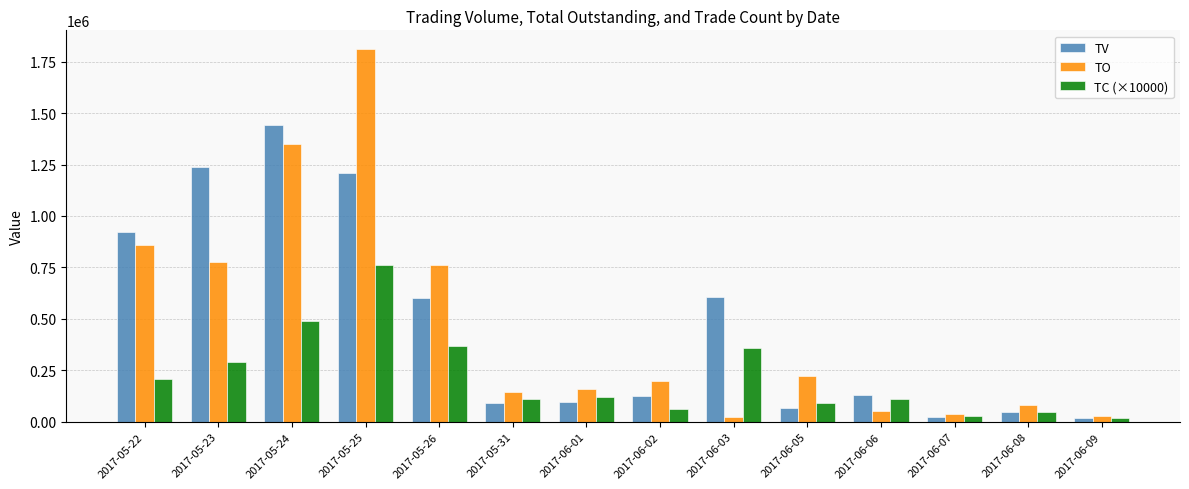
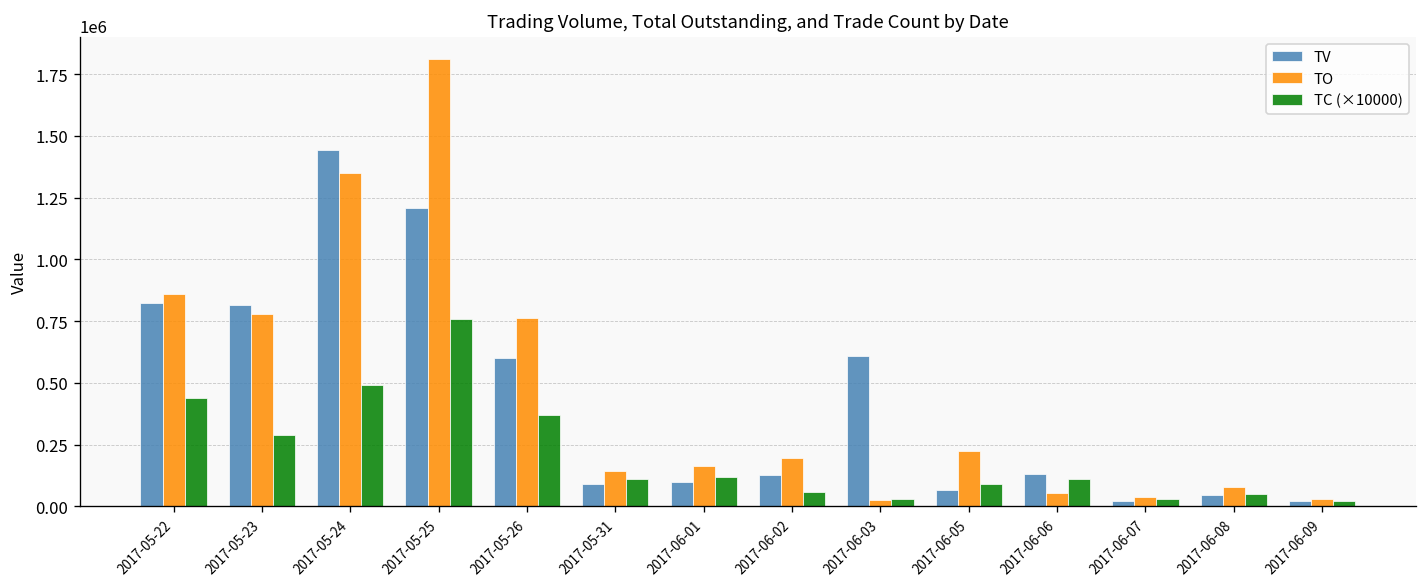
  {
    "TV": {
-     "2017-05-22": 920000,
-     "2017-05-23": 1240000,
+     "2017-05-22": 820000,
+     "2017-05-23": 820000,
      "2017-05-24": 1440000,
      "2017-05-25": 1210000,
      "2017-05-26": 600000,
      "2017-05-31": 90000,
      "2017-06-01": 100000,
      "2017-06-02": 130000,
      "2017-06-03": 610000,
      "2017-06-05": 70000,
      "2017-06-06": 130000,
      "2017-06-07": 20000,
      "2017-06-08": 50000,
      "2017-06-09": 20000
    },
    "TO": {
      "2017-05-22": 860000,
      "2017-05-23": 780000,
      "2017-05-24": 1350000,
      "2017-05-25": 1810000,
      "2017-05-26": 760000,
      "2017-05-31": 140000,
      "2017-06-01": 160000,
      "2017-06-02": 200000,
      "2017-06-03": 30000,
      "2017-06-05": 220000,
      "2017-06-06": 50000,
      "2017-06-07": 40000,
      "2017-06-08": 80000,
      "2017-06-09": 30000
    },
    "TC (×10000)": {
-     "2017-05-22": 210000,
+     "2017-05-22": 440000,
      "2017-05-23": 290000,
      "2017-05-24": 490000,
      "2017-05-25": 760000,
      "2017-05-26": 370000,
      "2017-05-31": 110000,
      "2017-06-01": 120000,
      "2017-06-02": 60000,
-     "2017-06-03": 360000,
+     "2017-06-03": 30000,
      "2017-06-05": 90000,
      "2017-06-06": 110000,
      "2017-06-07": 30000,
      "2017-06-08": 50000,
      "2017-06-09": 20000
    }
  }
